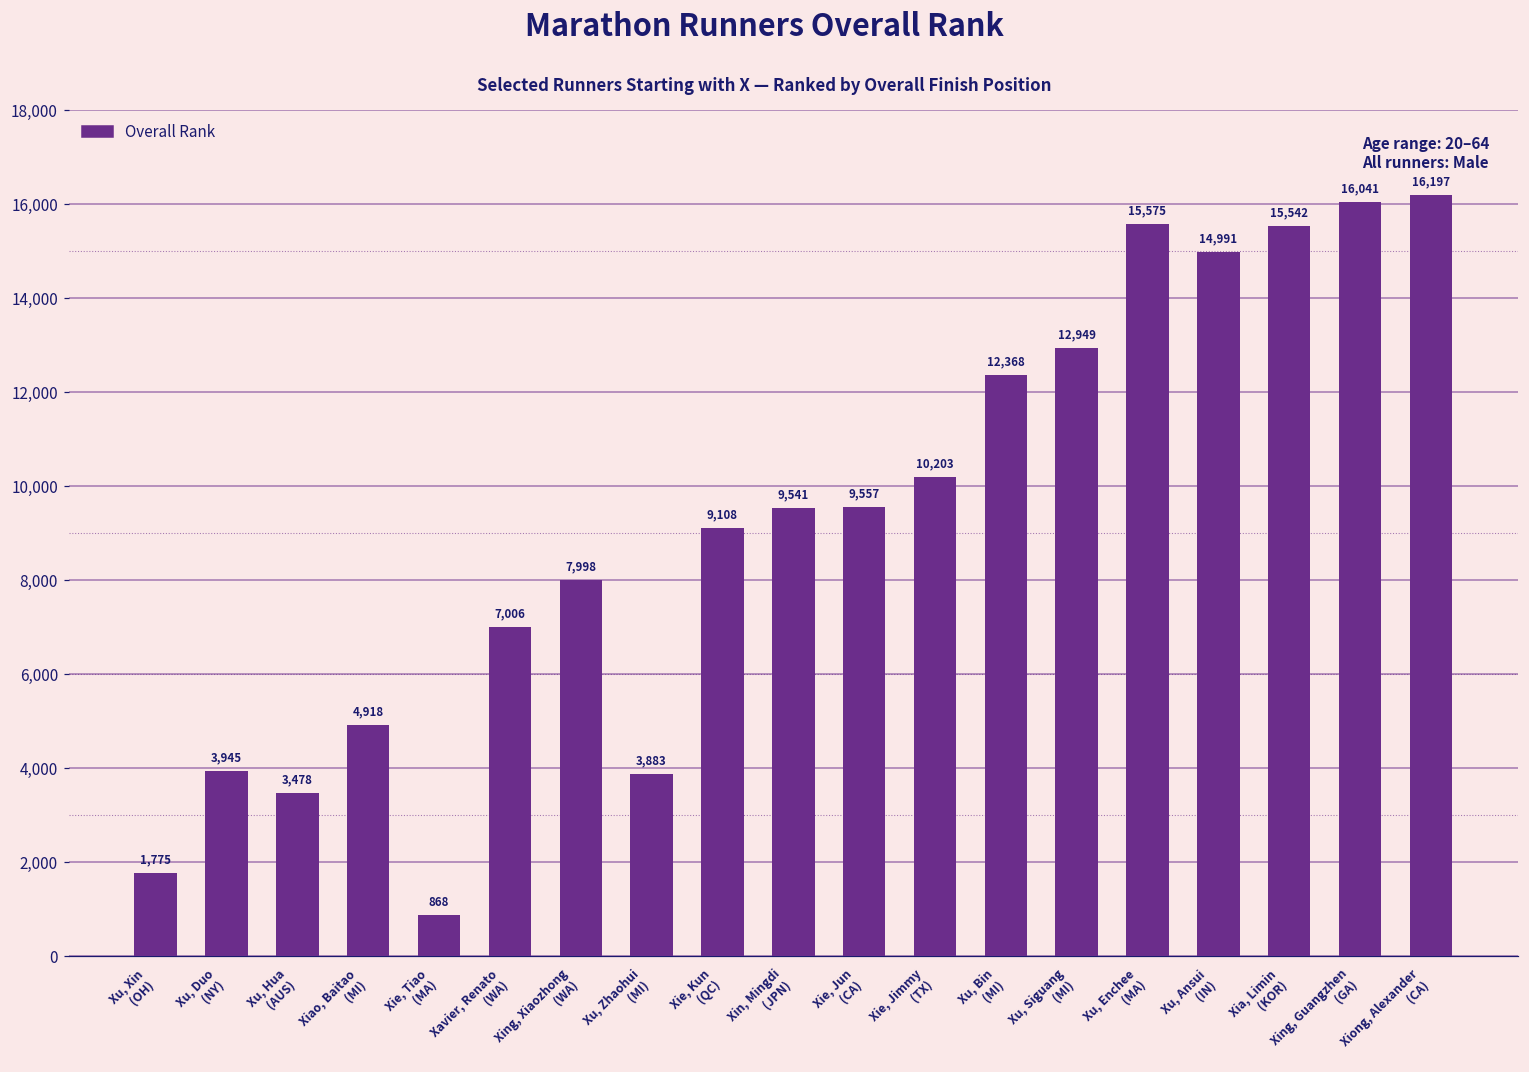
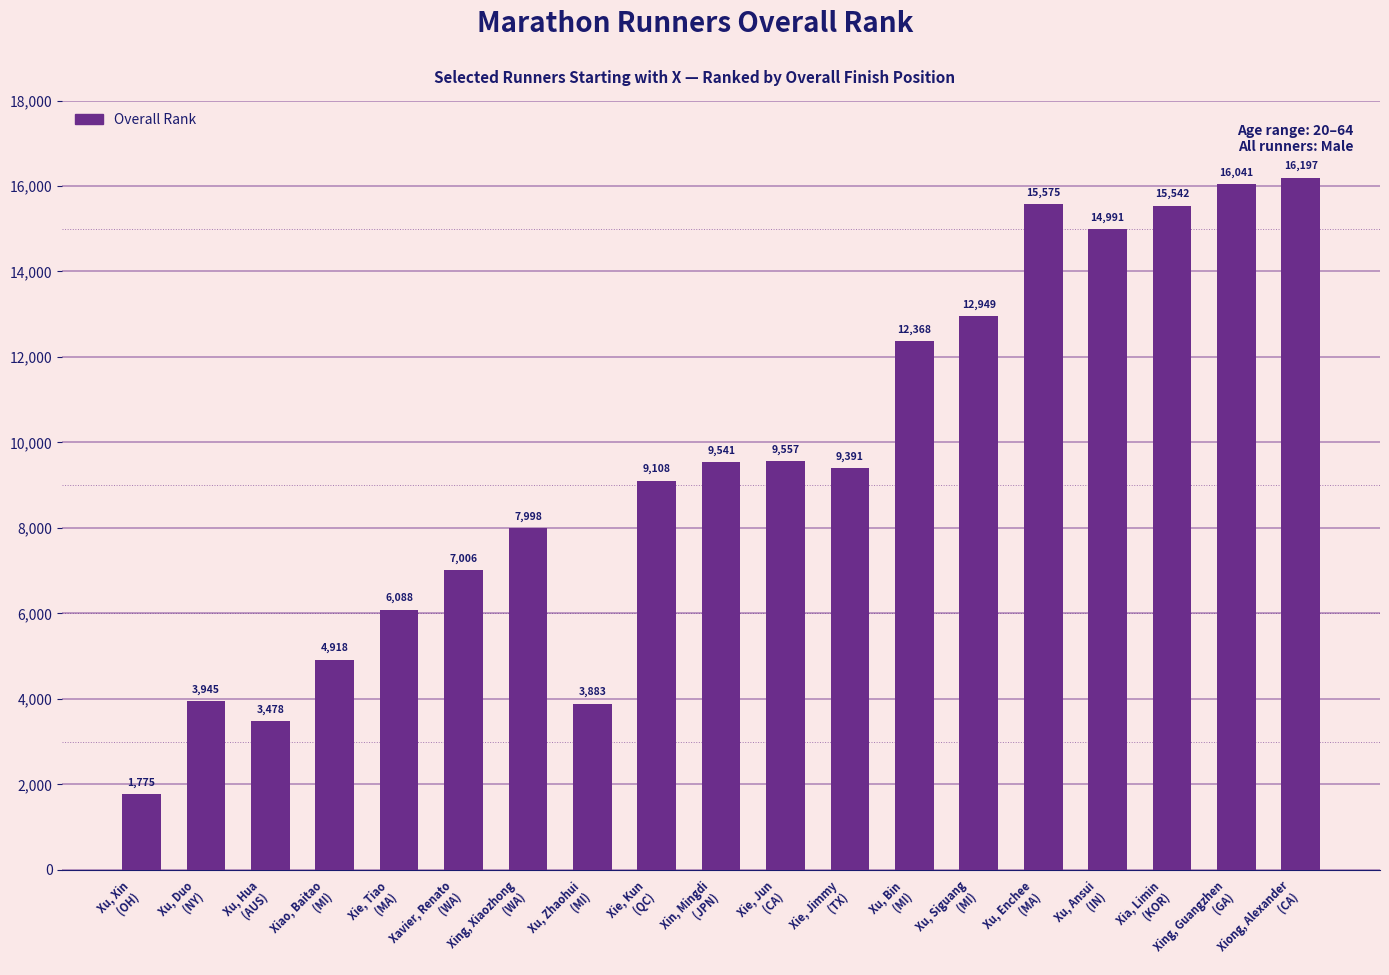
  {
    "Xu, Xin (OH)": "1,775",
    "Xu, Duo (NY)": "3,945",
    "Xu, Hua (AUS)": "3,478",
    "Xiao, Baitao (MI)": "4,918",
-   "Xie, Tiao (MA)": "868",
+   "Xie, Tiao (MA)": "6,088",
    "Xavier, Renato (WA)": "7,006",
    "Xing, Xiaozhong (WA)": "7,998",
    "Xu, Zhaohui (MI)": "3,883",
    "Xie, Kun (QC)": "9,108",
    "Xin, Mingdi (JPN)": "9,541",
    "Xie, Jun (CA)": "9,557",
-   "Xie, Jimmy (TX)": "10,203",
+   "Xie, Jimmy (TX)": "9,391",
    "Xu, Bin (MI)": "12,368",
    "Xu, Siguang (MI)": "12,949",
    "Xu, Enchee (MA)": "15,575",
    "Xu, Ansui (IN)": "14,991",
    "Xia, Limin (KOR)": "15,542",
    "Xing, Guangzhen (GA)": "16,041",
    "Xiong, Alexander (CA)": "16,197"
  }
